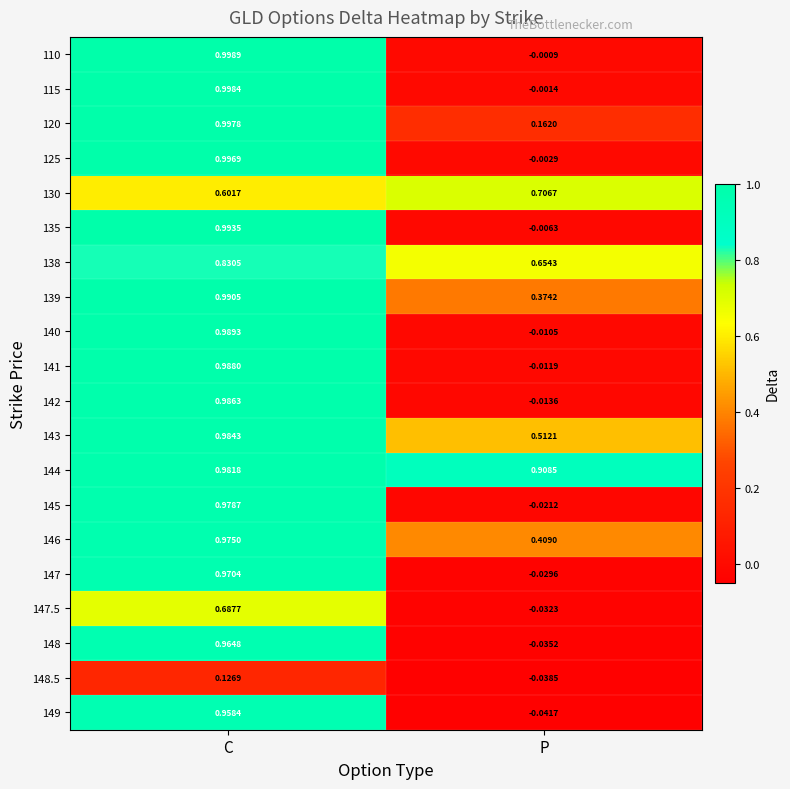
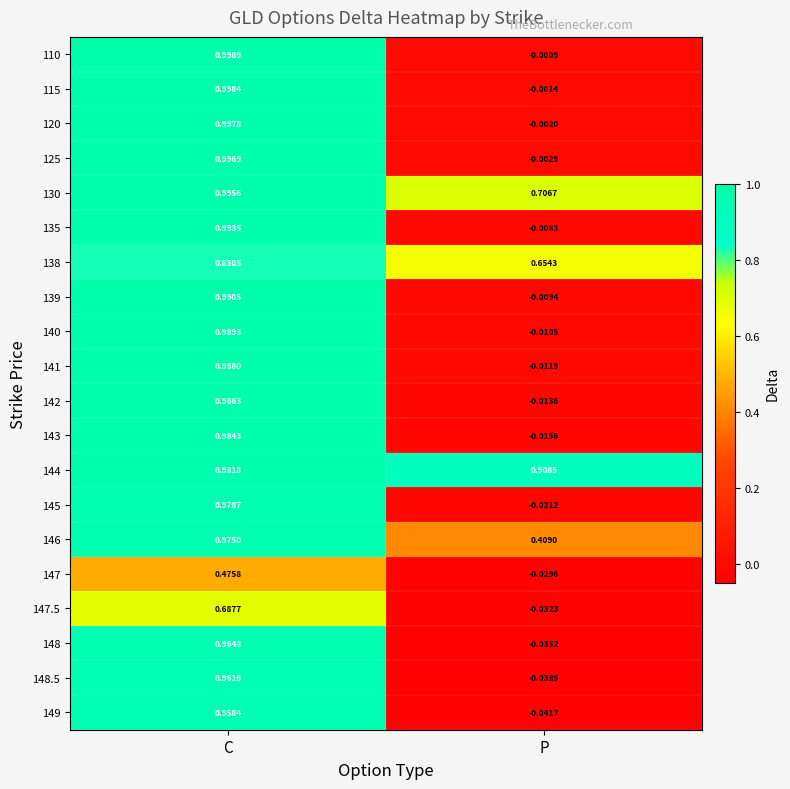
  {
    "110": {
      "C": 0.9989,
      "P": -0.0009
    },
    "115": {
      "C": 0.9984,
      "P": -0.0014
    },
    "120": {
      "C": 0.9978,
-     "P": 0.1620
+     "P": -0.0020
    },
    "125": {
      "C": 0.9969,
      "P": -0.0029
    },
    "130": {
-     "C": 0.6017,
+     "C": 0.9956,
      "P": 0.7067
    },
    "135": {
      "C": 0.9935,
      "P": -0.0063
    },
    "138": {
      "C": 0.8305,
      "P": 0.6543
    },
    "139": {
      "C": 0.9905,
-     "P": 0.3742
+     "P": -0.0094
    },
    "140": {
      "C": 0.9893,
      "P": -0.0105
    },
    "141": {
      "C": 0.9880,
      "P": -0.0119
    },
    "142": {
      "C": 0.9863,
      "P": -0.0136
    },
    "143": {
      "C": 0.9843,
-     "P": 0.5121
+     "P": -0.0156
    },
    "144": {
      "C": 0.9818,
      "P": 0.9085
    },
    "145": {
      "C": 0.9787,
      "P": -0.0212
    },
    "146": {
      "C": 0.9750,
      "P": 0.4090
    },
    "147": {
-     "C": 0.9704,
+     "C": 0.4758,
      "P": -0.0296
    },
    "147.5": {
      "C": 0.6877,
      "P": -0.0323
    },
    "148": {
      "C": 0.9648,
      "P": -0.0352
    },
    "148.5": {
-     "C": 0.1269,
+     "C": 0.9616,
      "P": -0.0385
    },
    "149": {
      "C": 0.9584,
      "P": -0.0417
    }
  }
